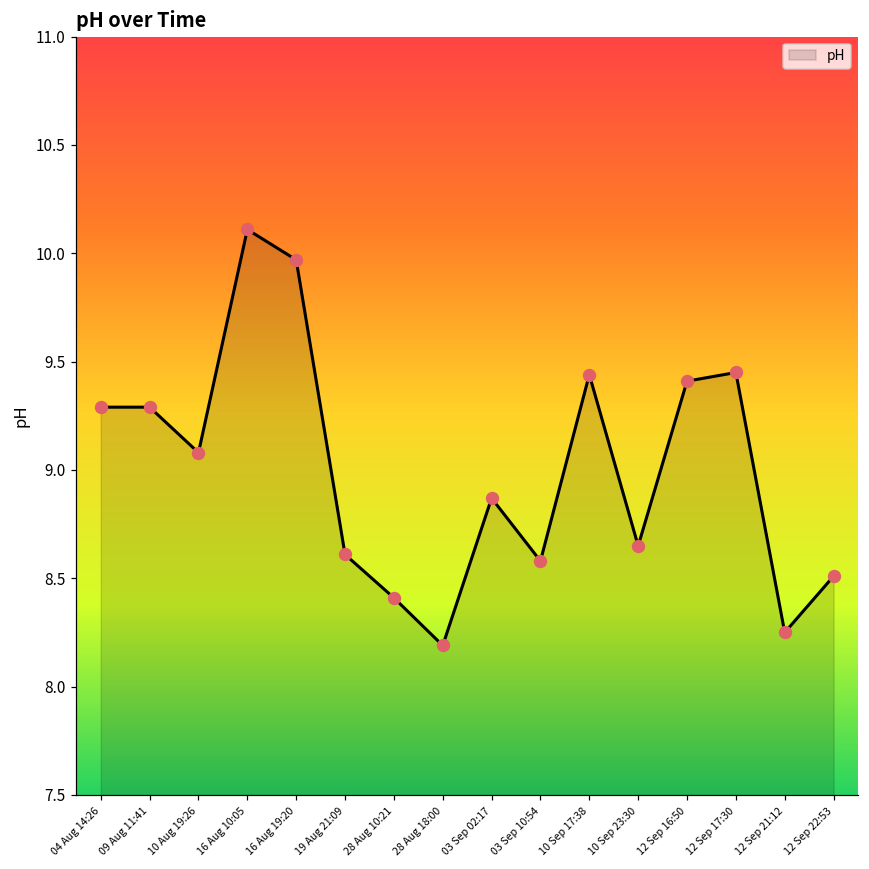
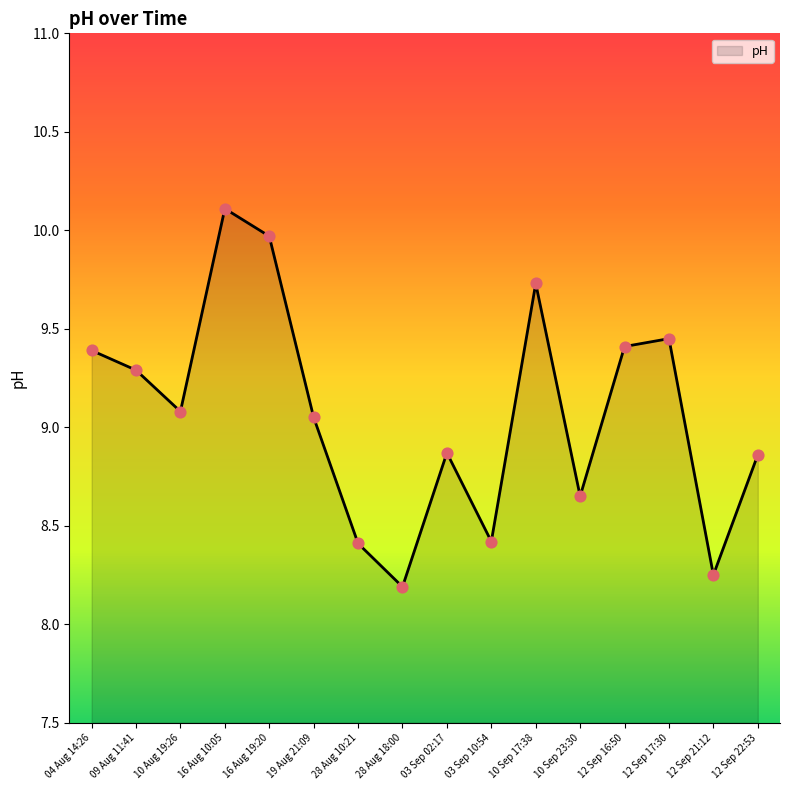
  {
-   "04 Aug 14:26": 9.29,
+   "04 Aug 14:26": 9.39,
    "09 Aug 11:41": 9.29,
    "10 Aug 19:26": 9.08,
    "16 Aug 10:05": 10.11,
    "16 Aug 19:20": 9.97,
-   "19 Aug 21:09": 8.61,
+   "19 Aug 21:09": 9.05,
    "28 Aug 10:21": 8.41,
    "28 Aug 18:00": 8.19,
    "03 Sep 02:17": 8.87,
-   "03 Sep 10:54": 8.58,
-   "10 Sep 17:38": 9.44,
+   "03 Sep 10:54": 8.42,
+   "10 Sep 17:38": 9.73,
    "10 Sep 23:30": 8.65,
    "12 Sep 16:50": 9.41,
    "12 Sep 17:30": 9.45,
    "12 Sep 21:12": 8.25,
-   "12 Sep 22:53": 8.51
+   "12 Sep 22:53": 8.86
  }
